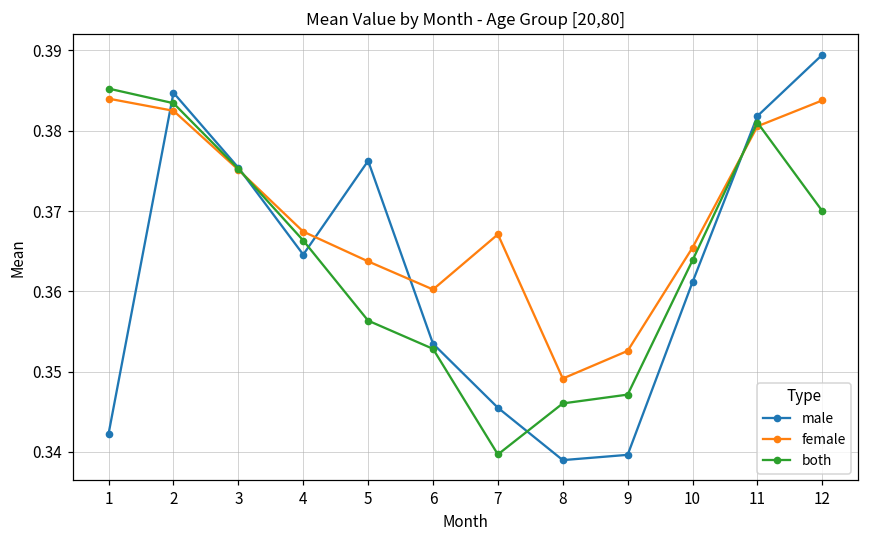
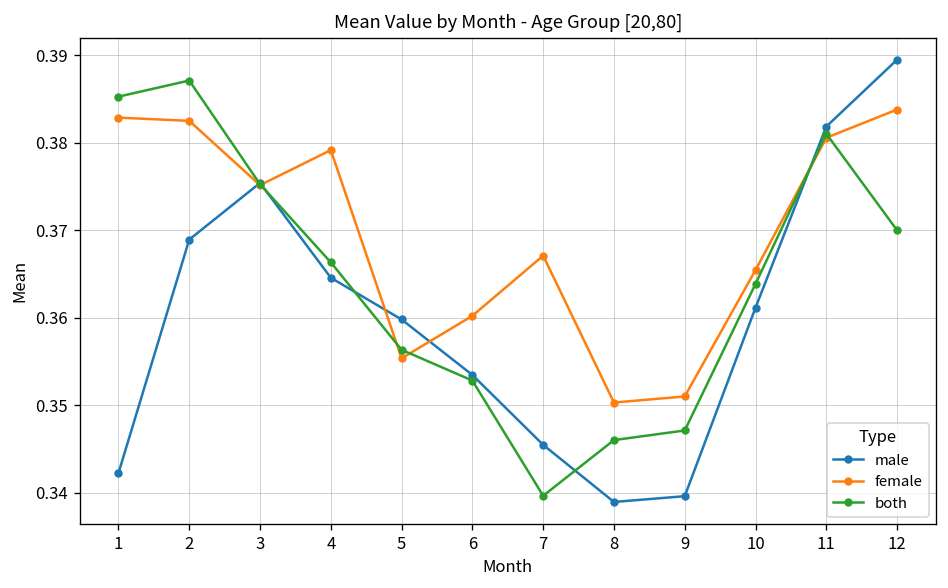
  {
    "male": {
      "1": 0.342,
-     "2": 0.385,
+     "2": 0.369,
      "4": 0.365,
-     "5": 0.376,
+     "5": 0.360,
      "6": 0.353,
      "7": 0.345,
      "8": 0.339,
      "9": 0.340,
      "10": 0.361,
      "11": 0.382,
      "12": 0.389
    },
    "female": {
-     "1": 0.384,
+     "1": 0.383,
      "2": 0.382,
-     "4": 0.367,
-     "5": 0.364,
+     "4": 0.379,
+     "5": 0.355,
      "6": 0.360,
      "7": 0.367,
-     "8": 0.349,
-     "9": 0.353,
+     "8": 0.350,
+     "9": 0.351,
      "10": 0.365,
      "11": 0.381,
      "12": 0.384
    },
    "both": {
      "1": 0.385,
-     "2": 0.383,
+     "2": 0.387,
      "4": 0.366,
      "5": 0.356,
      "6": 0.353,
      "7": 0.340,
      "8": 0.346,
      "9": 0.347,
      "10": 0.364,
      "11": 0.381,
      "12": 0.370
    }
  }
